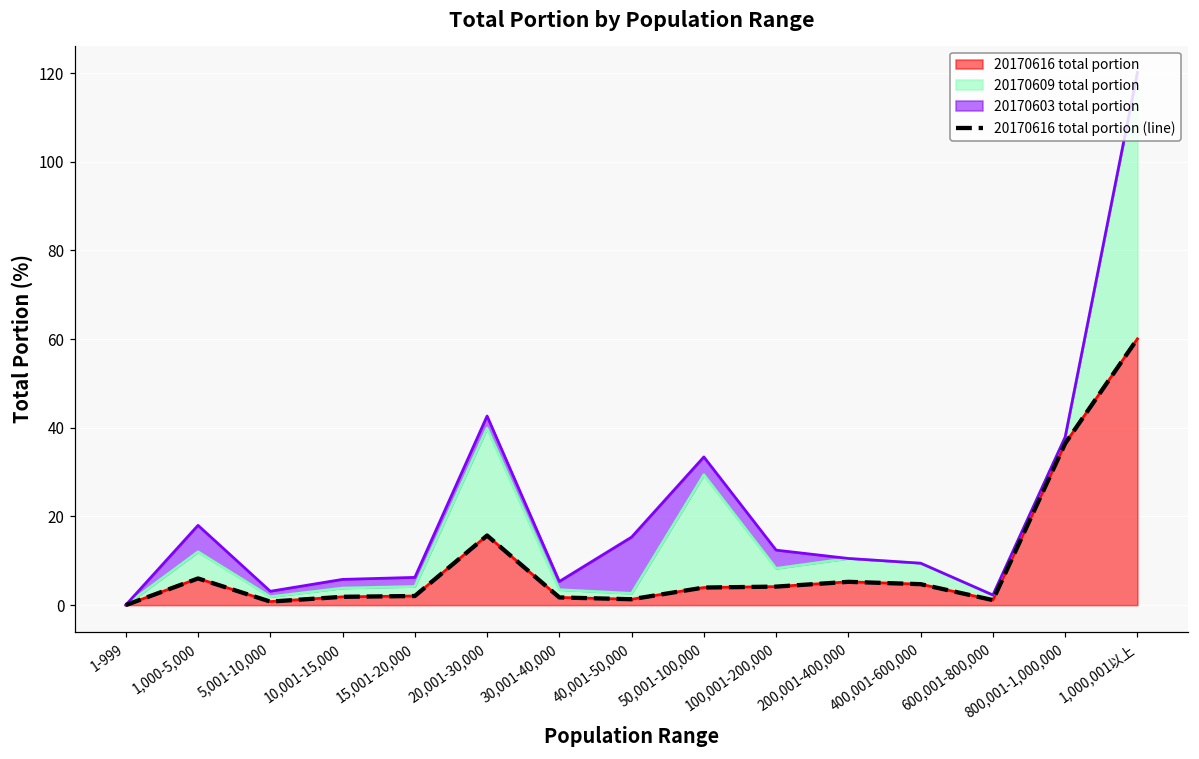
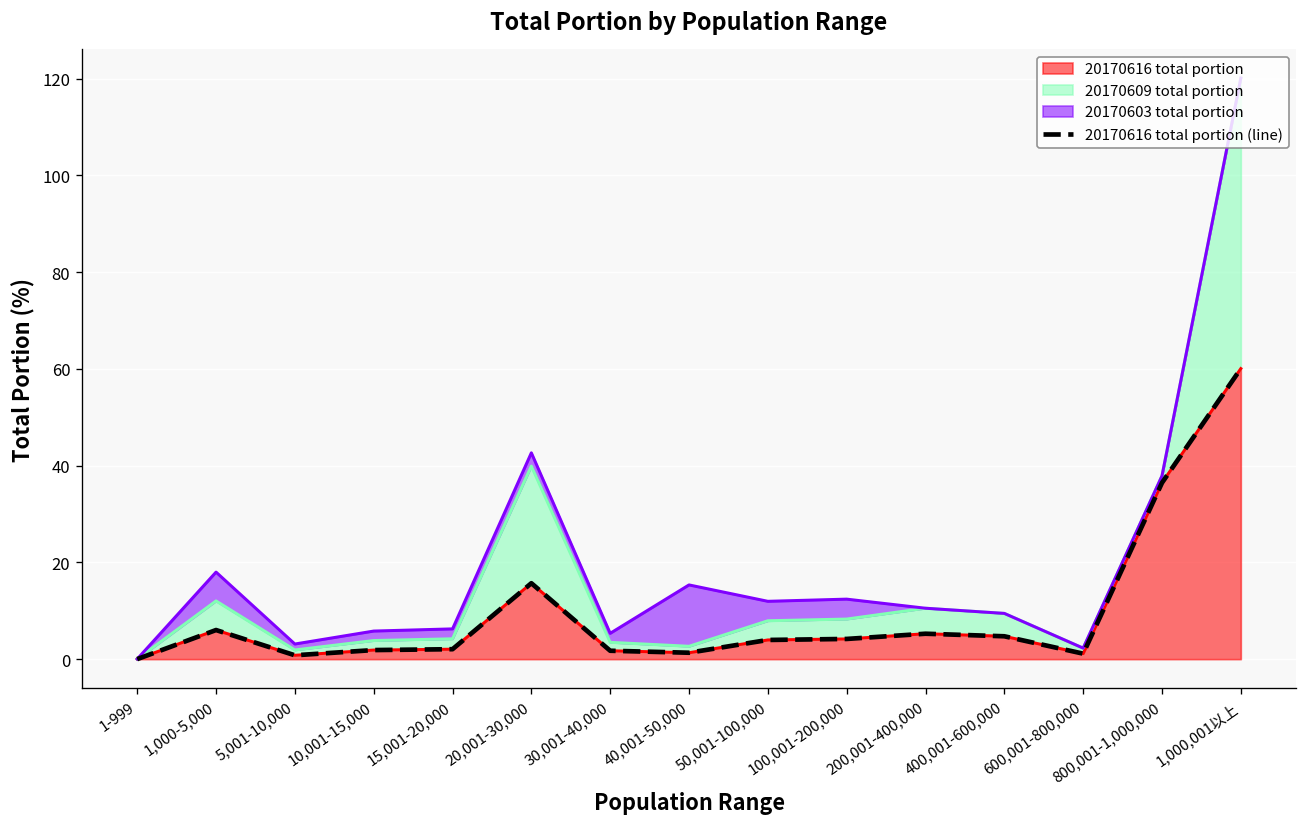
  {
    "20170616 total portion": {
      "1,000-5,000": 6,
      "5,001-10,000": 1,
      "10,001-15,000": 2,
      "15,001-20,000": 2,
      "20,001-30,000": 16,
      "30,001-40,000": 2,
      "40,001-50,000": 1,
      "50,001-100,000": 4,
      "100,001-200,000": 4,
      "200,001-400,000": 5,
      "400,001-600,000": 5,
      "600,001-800,000": 1,
      "800,001-1,000,000": 36,
      "1,000,001以上": 60
    },
    "20170609 total portion": {
      "1,000-5,000": 6,
      "5,001-10,000": 1,
      "10,001-15,000": 2,
      "15,001-20,000": 2,
      "20,001-30,000": 24,
      "30,001-40,000": 2,
      "40,001-50,000": 1,
-     "50,001-100,000": 25,
+     "50,001-100,000": 4,
      "100,001-200,000": 4
    },
    "20170603 total portion": {
      "1,000-5,000": 6,
      "5,001-10,000": 1,
      "10,001-15,000": 2,
      "15,001-20,000": 2,
      "20,001-30,000": 3,
      "30,001-40,000": 2,
      "40,001-50,000": 13,
      "50,001-100,000": 4,
      "100,001-200,000": 4
    }
  }
